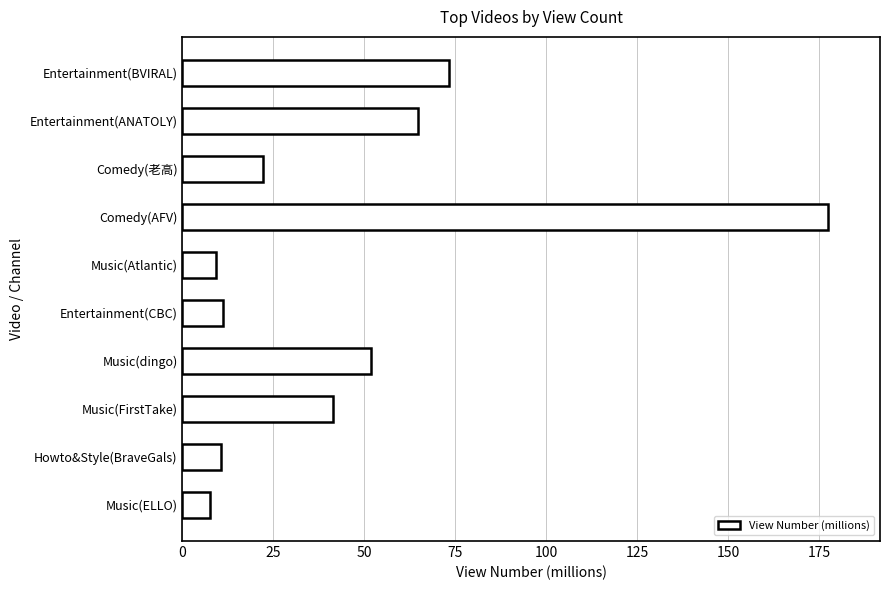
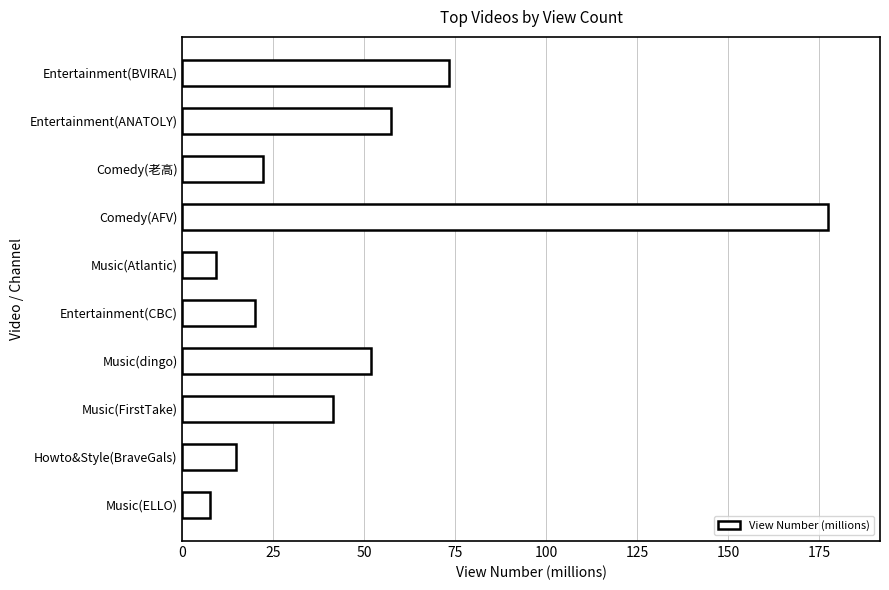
  {
    "Entertainment(BVIRAL)": 73,
-   "Entertainment(ANATOLY)": 65,
+   "Entertainment(ANATOLY)": 57,
    "Comedy(老高)": 22,
    "Comedy(AFV)": 177,
    "Music(Atlantic)": 9,
-   "Entertainment(CBC)": 11,
+   "Entertainment(CBC)": 20,
    "Music(dingo)": 52,
    "Music(FirstTake)": 41,
-   "Howto&Style(BraveGals)": 11,
+   "Howto&Style(BraveGals)": 15,
    "Music(ELLO)": 8
  }
